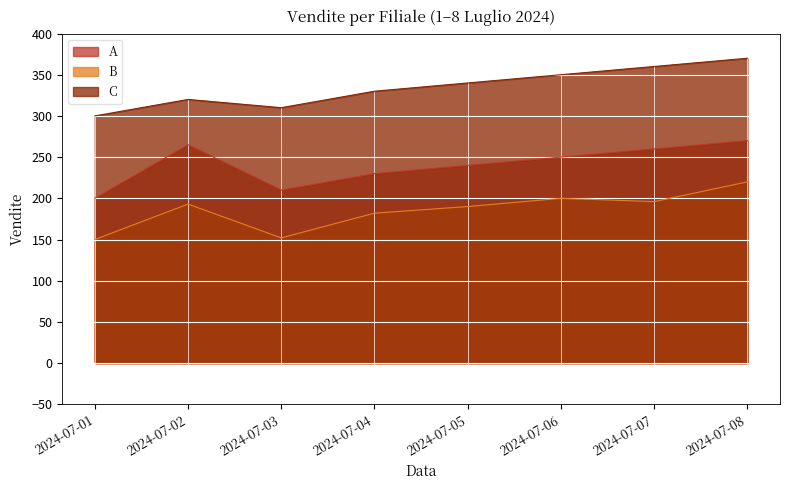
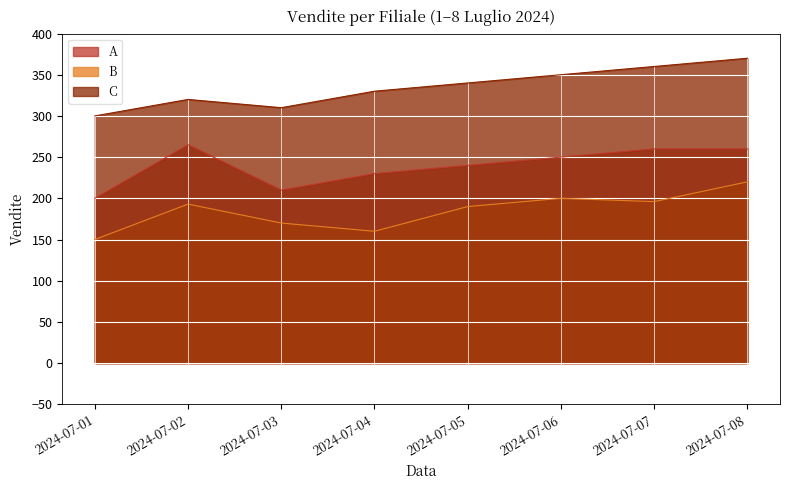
  {
    "A": {
      "2024-07-01": 200,
      "2024-07-02": 270,
      "2024-07-03": 210,
      "2024-07-04": 230,
      "2024-07-05": 240,
      "2024-07-06": 250,
      "2024-07-07": 260,
-     "2024-07-08": 270
+     "2024-07-08": 260
    },
    "B": {
      "2024-07-01": 150,
      "2024-07-02": 190,
-     "2024-07-03": 150,
-     "2024-07-04": 180,
+     "2024-07-03": 170,
+     "2024-07-04": 160,
      "2024-07-05": 190,
      "2024-07-06": 200,
      "2024-07-07": 200,
      "2024-07-08": 220
    },
    "C": {
      "2024-07-01": 300,
      "2024-07-02": 320,
      "2024-07-03": 310,
      "2024-07-04": 330,
      "2024-07-05": 340,
      "2024-07-06": 350,
      "2024-07-07": 360,
      "2024-07-08": 370
    }
  }
